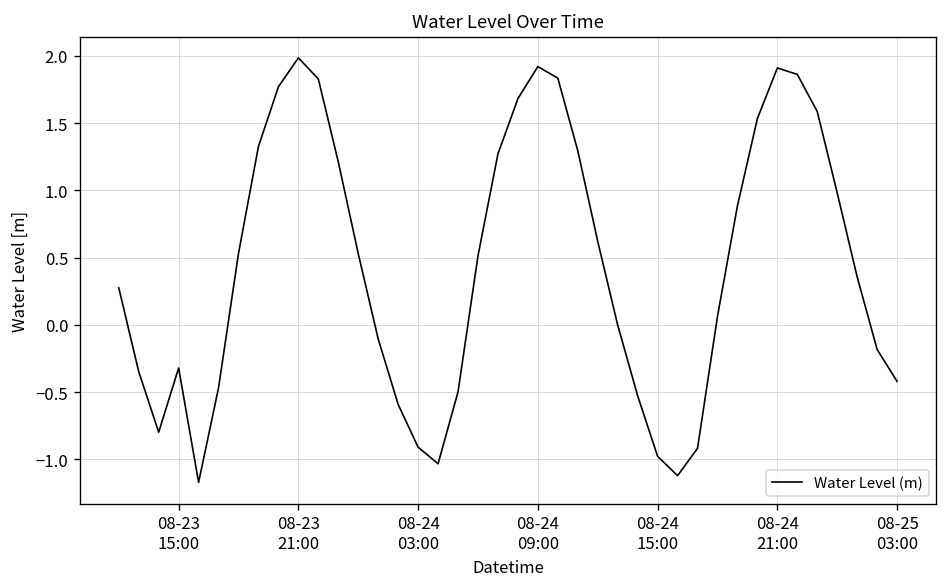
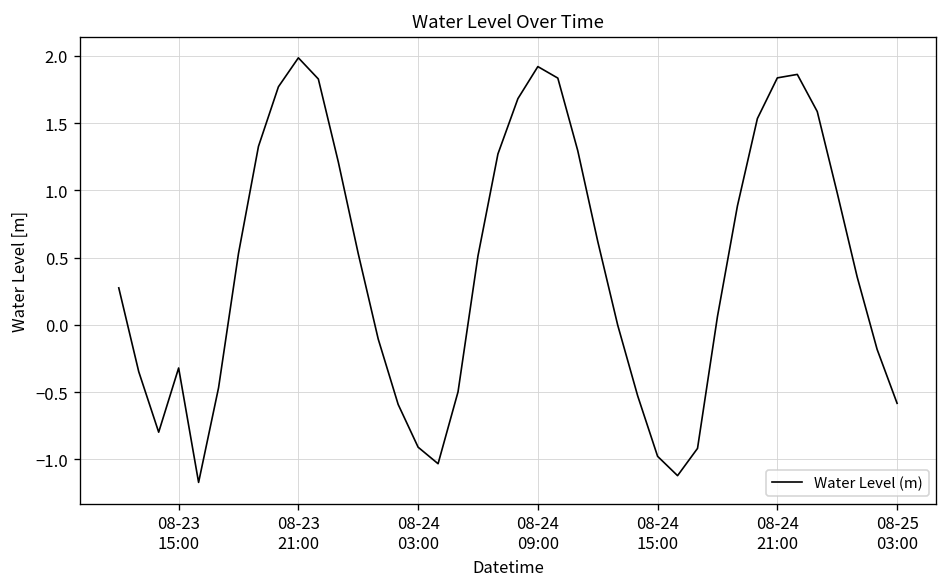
  {
    "08-23 15:00": -0.32,
    "08-23 21:00": 1.99,
    "08-24 03:00": -0.91,
    "08-24 09:00": 1.92,
    "08-24 15:00": -0.98,
-   "08-24 21:00": 1.91,
-   "08-25 03:00": -0.42
+   "08-24 21:00": 1.84,
+   "08-25 03:00": -0.58
  }
